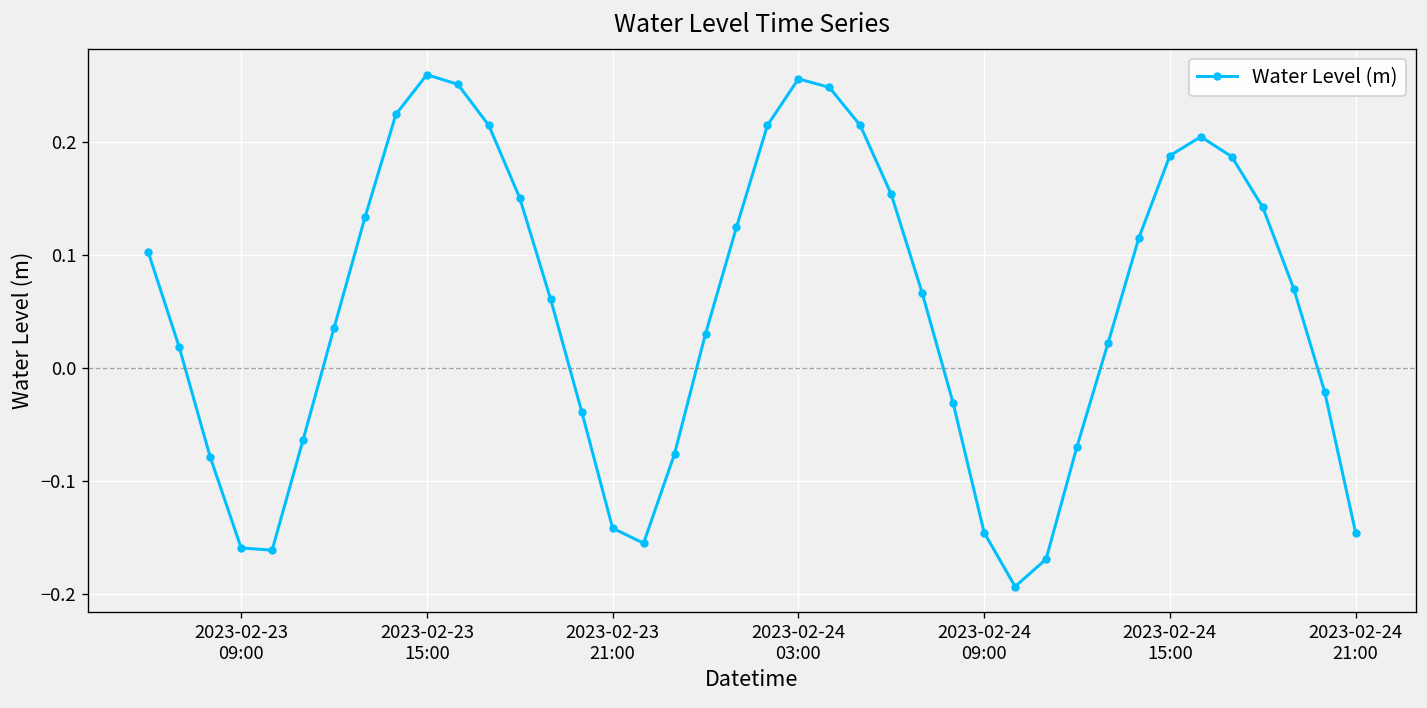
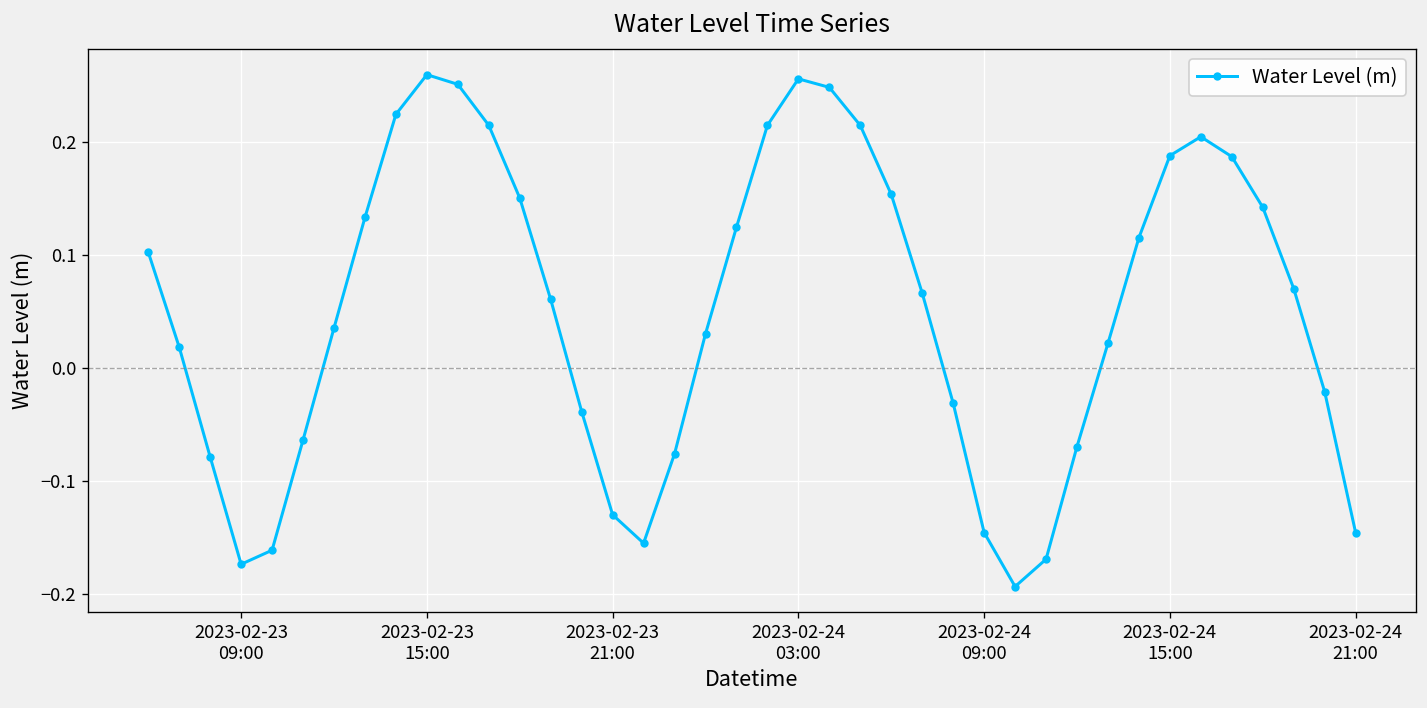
  {
-   "2023-02-23 09:00": -0.16,
+   "2023-02-23 09:00": -0.17,
    "2023-02-23 15:00": 0.26,
-   "2023-02-23 21:00": -0.14,
+   "2023-02-23 21:00": -0.13,
    "2023-02-24 03:00": 0.26,
    "2023-02-24 09:00": -0.15,
    "2023-02-24 15:00": 0.19,
    "2023-02-24 21:00": -0.15
  }
